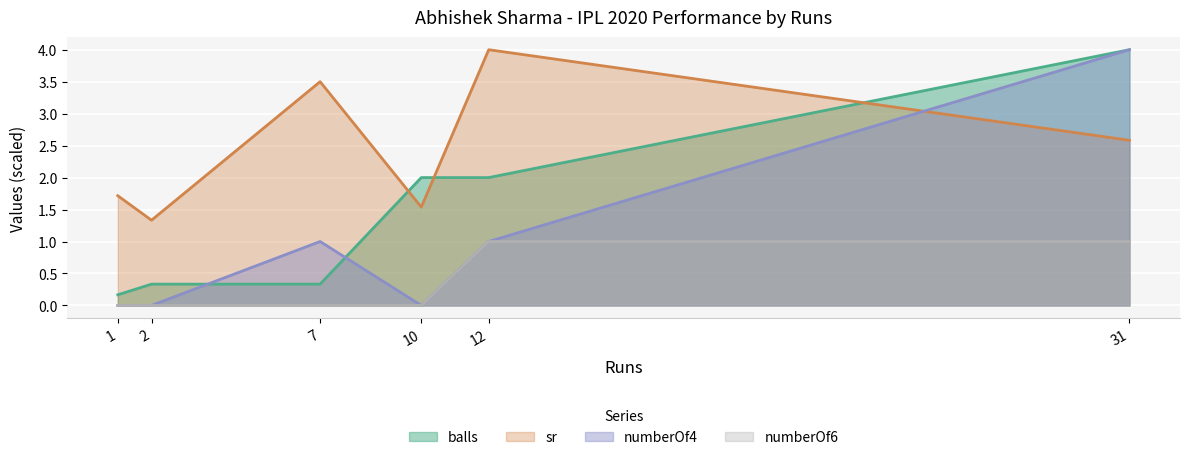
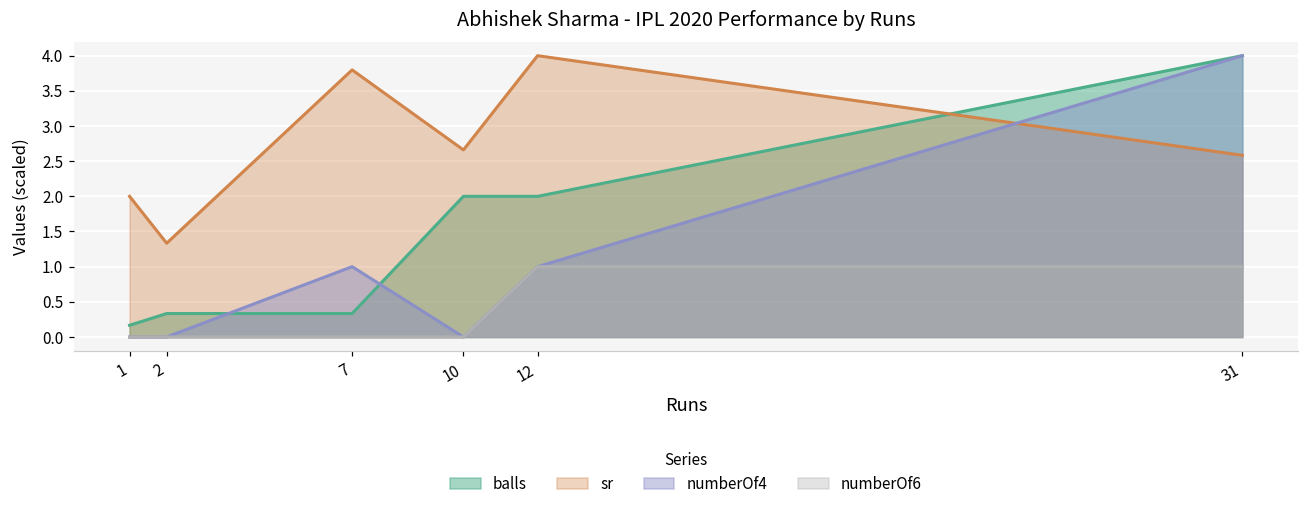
  {
    "balls": {
      "1": 0.2,
      "2": 0.3,
      "7": 0.3,
      "10": 2.0,
      "12": 2.0
    },
    "sr": {
-     "1": 1.7,
+     "1": 2.0,
      "2": 1.3,
-     "7": 3.5,
-     "10": 1.5,
+     "7": 3.8,
+     "10": 2.7,
      "12": 4.0,
      "31": 2.6
    }
  }
